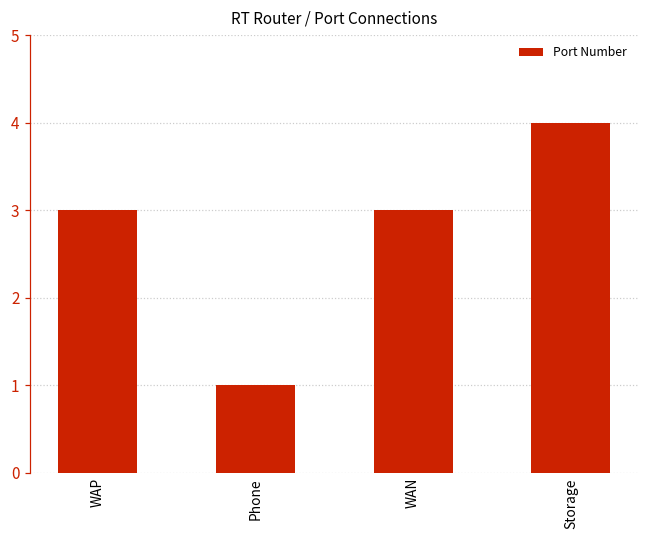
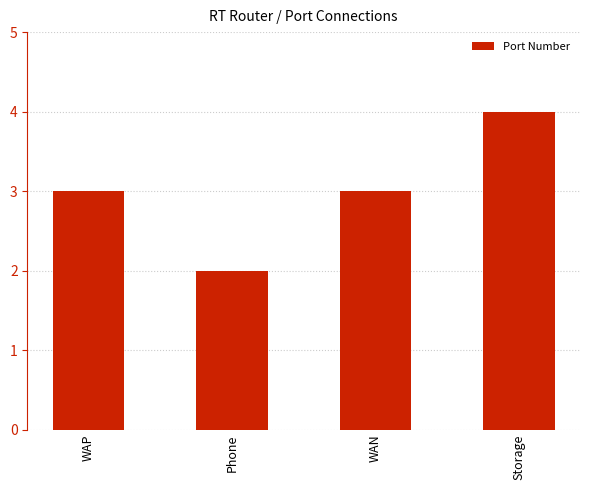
  {
    "WAP": 3,
-   "Phone": 1,
+   "Phone": 2,
    "WAN": 3,
    "Storage": 4
  }
